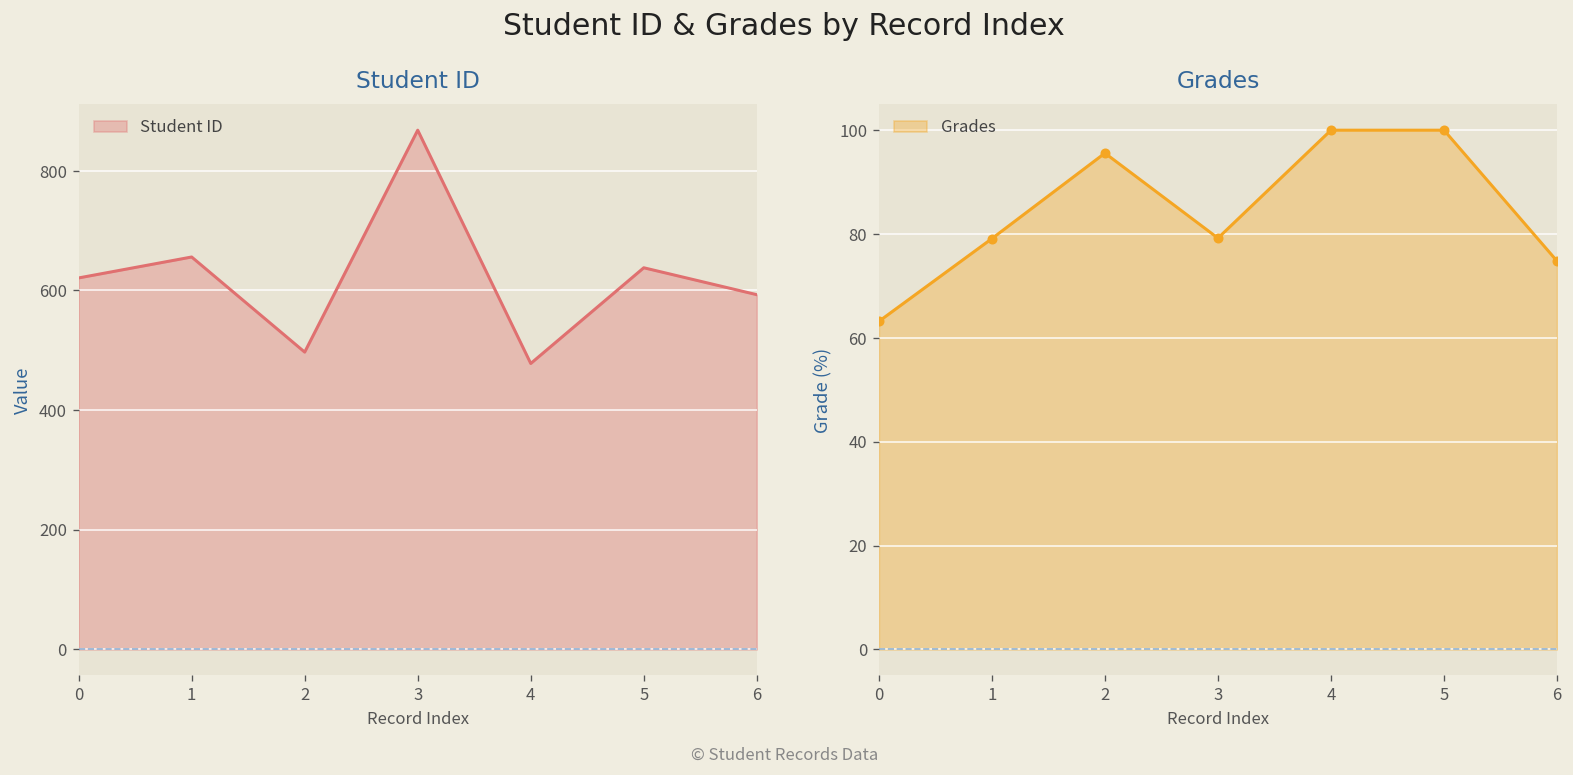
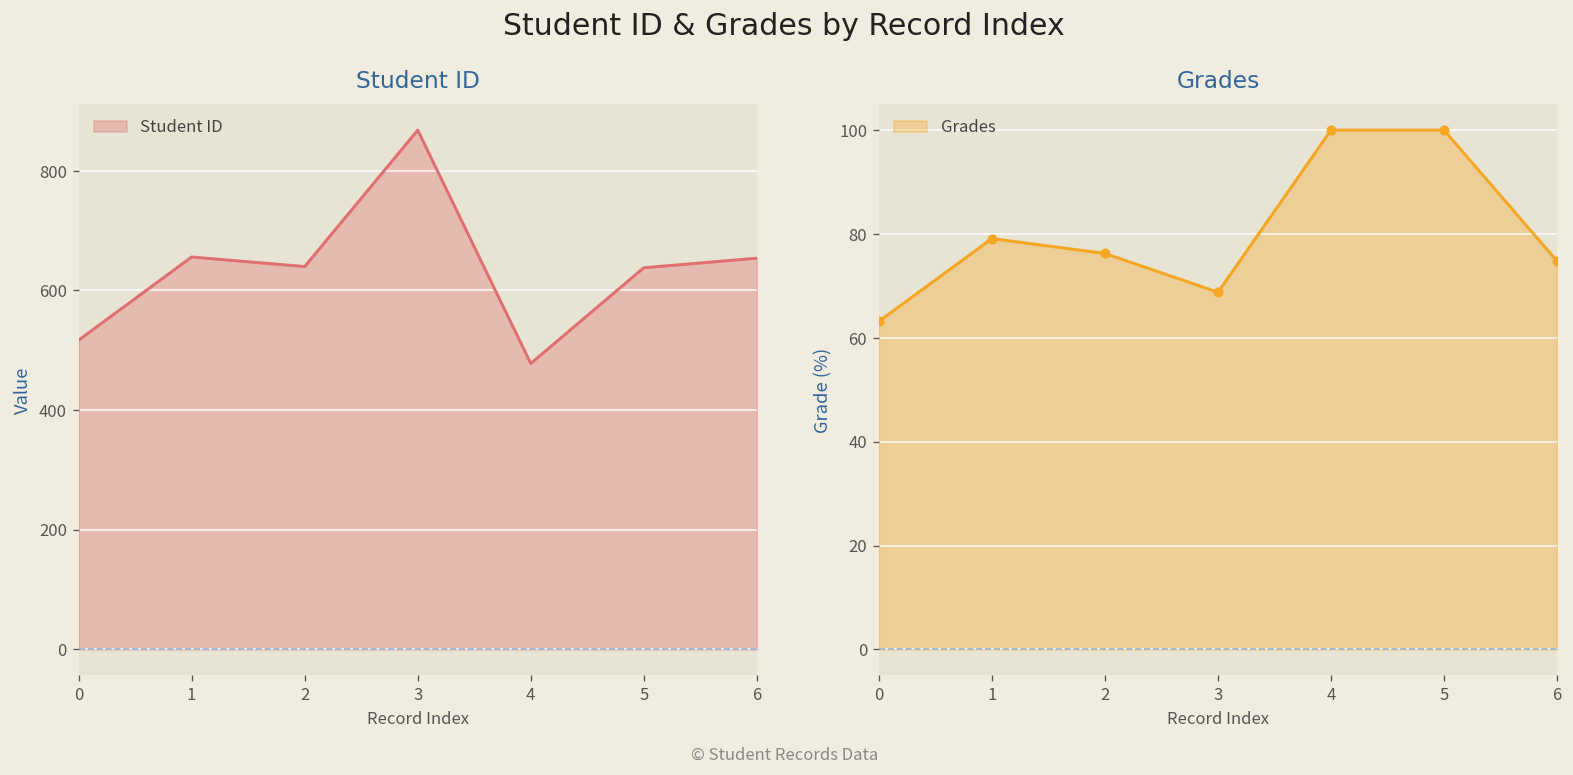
  {
    "Student ID": {
-     "0": 620,
+     "0": 520,
      "1": 660,
-     "2": 500,
+     "2": 640,
      "3": 870,
      "4": 480,
      "5": 640,
-     "6": 590
+     "6": 650
    },
    "Grades": {
      "0": 63,
      "1": 79,
-     "2": 96,
-     "3": 79,
+     "2": 76,
+     "3": 69,
      "4": 100,
      "5": 100,
      "6": 75
    }
  }
